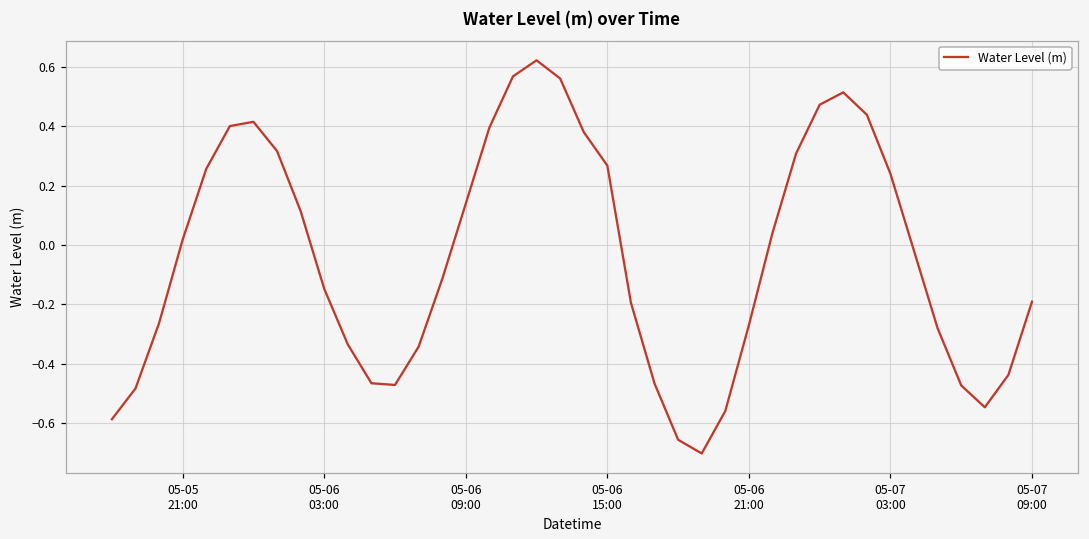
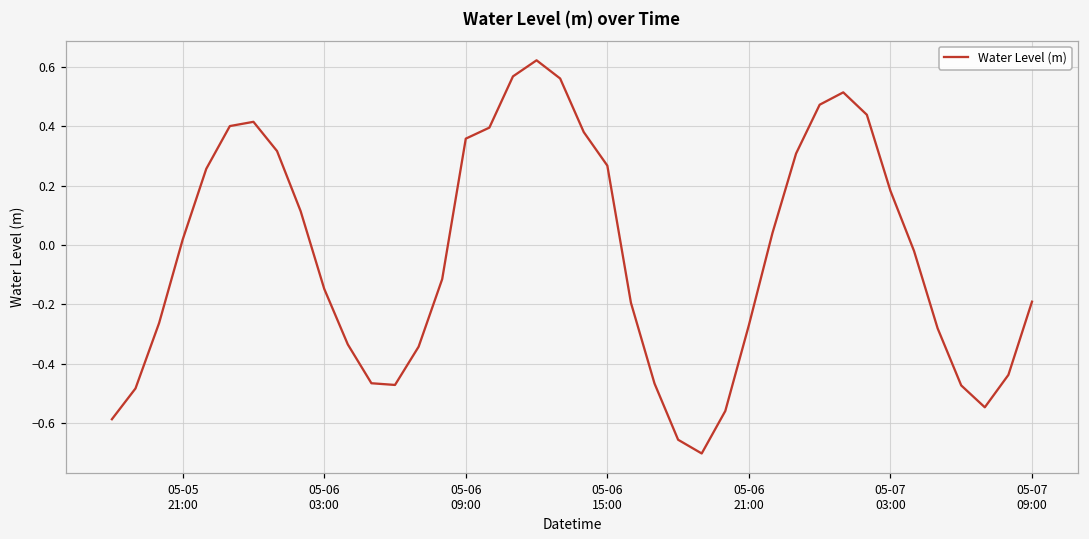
  {
    "05-05 21:00": 0.02,
    "05-06 03:00": -0.15,
-   "05-06 09:00": 0.14,
+   "05-06 09:00": 0.36,
    "05-06 15:00": 0.27,
    "05-06 21:00": -0.27,
-   "05-07 03:00": 0.24,
+   "05-07 03:00": 0.18,
    "05-07 09:00": -0.19
  }
